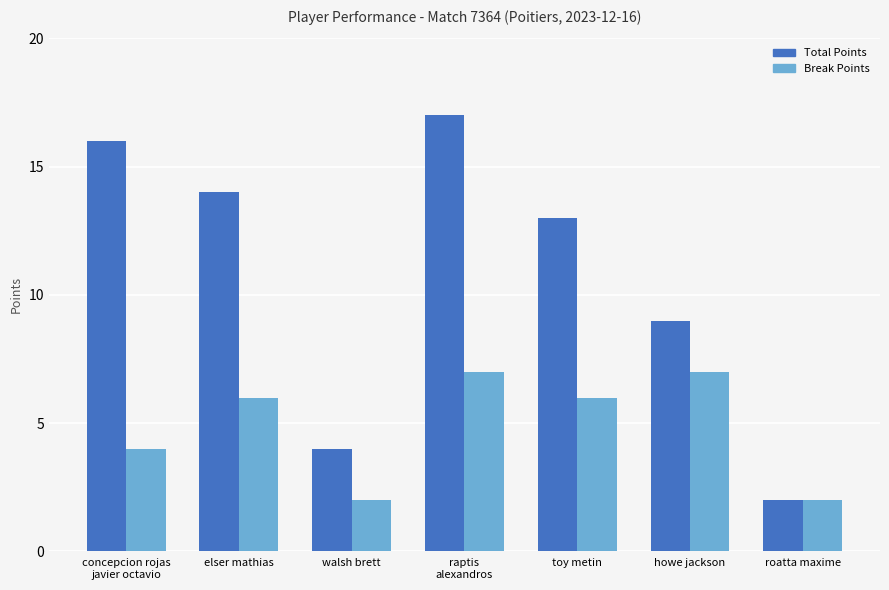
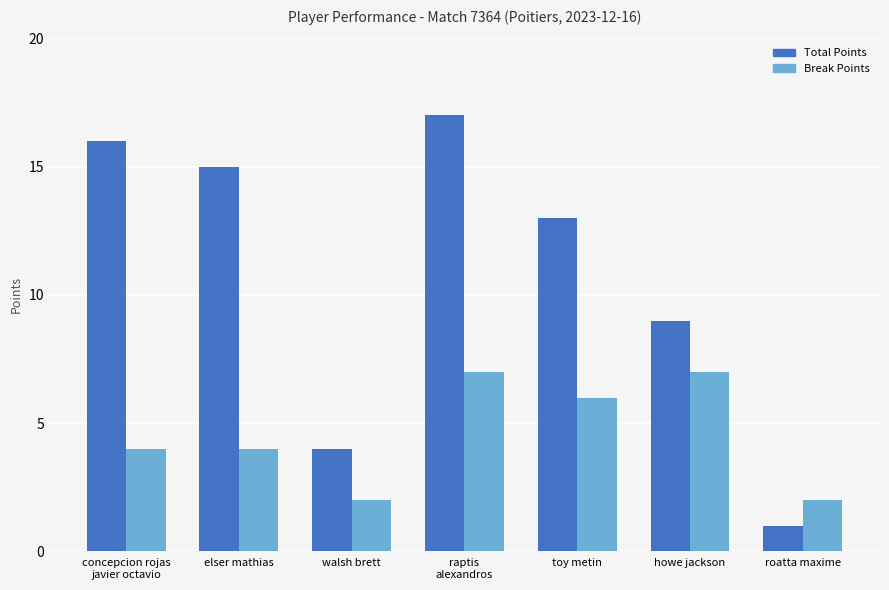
  {
    "Total Points": {
      "concepcion rojas javier octavio": 16,
-     "elser mathias": 14,
+     "elser mathias": 15,
      "walsh brett": 4,
      "raptis alexandros": 17,
      "toy metin": 13,
      "howe jackson": 9,
-     "roatta maxime": 2
+     "roatta maxime": 1
    },
    "Break Points": {
      "concepcion rojas javier octavio": 4,
-     "elser mathias": 6,
+     "elser mathias": 4,
      "walsh brett": 2,
      "raptis alexandros": 7,
      "toy metin": 6,
      "howe jackson": 7,
      "roatta maxime": 2
    }
  }
